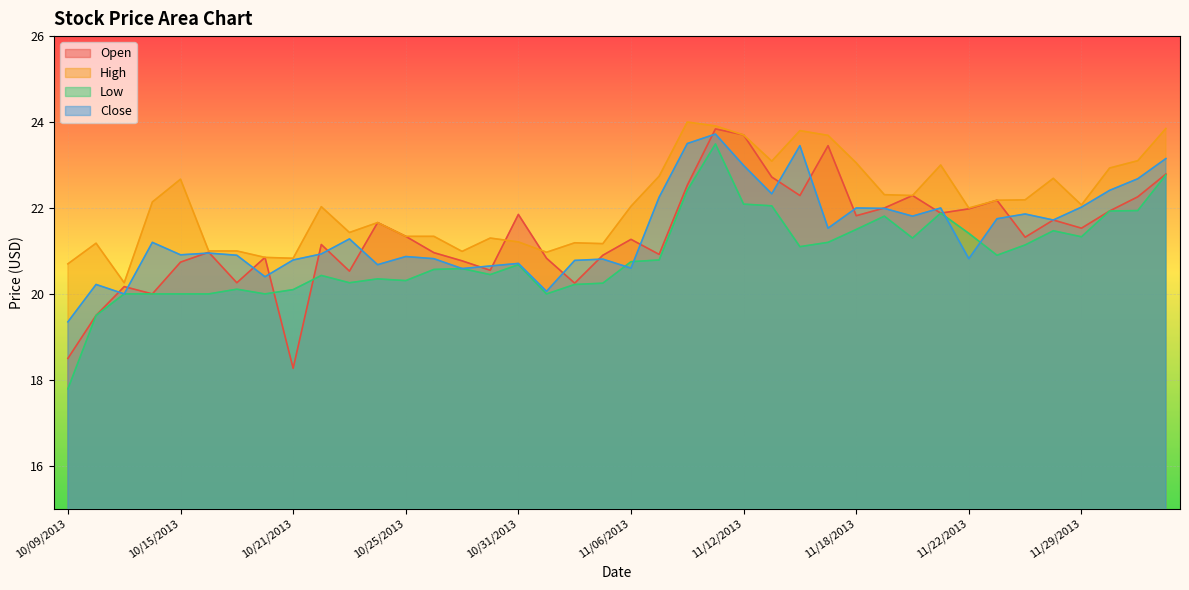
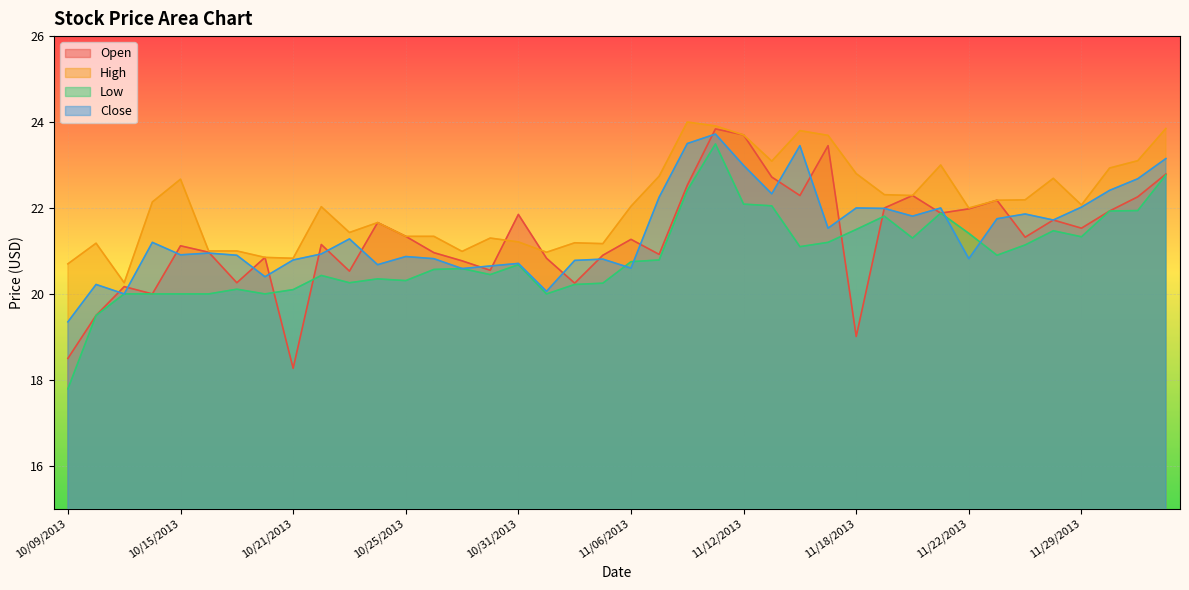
  {
    "Open": {
      "10/09/2013": 18.5,
-     "10/15/2013": 20.7,
+     "10/15/2013": 21.1,
      "10/21/2013": 18.3,
      "10/31/2013": 21.9,
      "11/06/2013": 21.3,
-     "11/18/2013": 21.8,
+     "11/18/2013": 19.0,
      "11/29/2013": 21.5
    },
    "High": {
      "10/09/2013": 20.7,
      "10/15/2013": 22.7,
      "10/31/2013": 21.2,
      "11/06/2013": 22.0,
-     "11/18/2013": 23.1
+     "11/18/2013": 22.8
    },
    "Low": {
      "10/09/2013": 17.8,
      "10/15/2013": 20.0,
      "10/21/2013": 20.1,
      "10/25/2013": 20.3,
      "11/06/2013": 20.8,
      "11/12/2013": 22.1,
      "11/18/2013": 21.5,
      "11/22/2013": 21.4,
      "11/29/2013": 21.3
    },
    "Close": {
      "10/09/2013": 19.4,
      "10/15/2013": 20.9,
      "10/25/2013": 20.9,
      "11/06/2013": 20.6,
      "11/12/2013": 23.0,
      "11/18/2013": 22.0,
      "11/22/2013": 20.8
    }
  }
